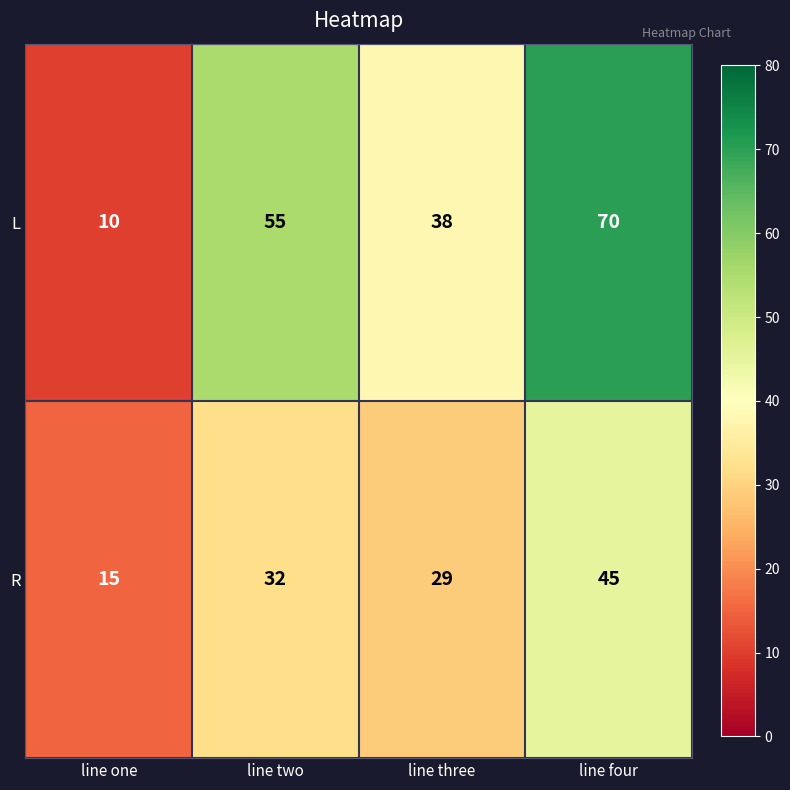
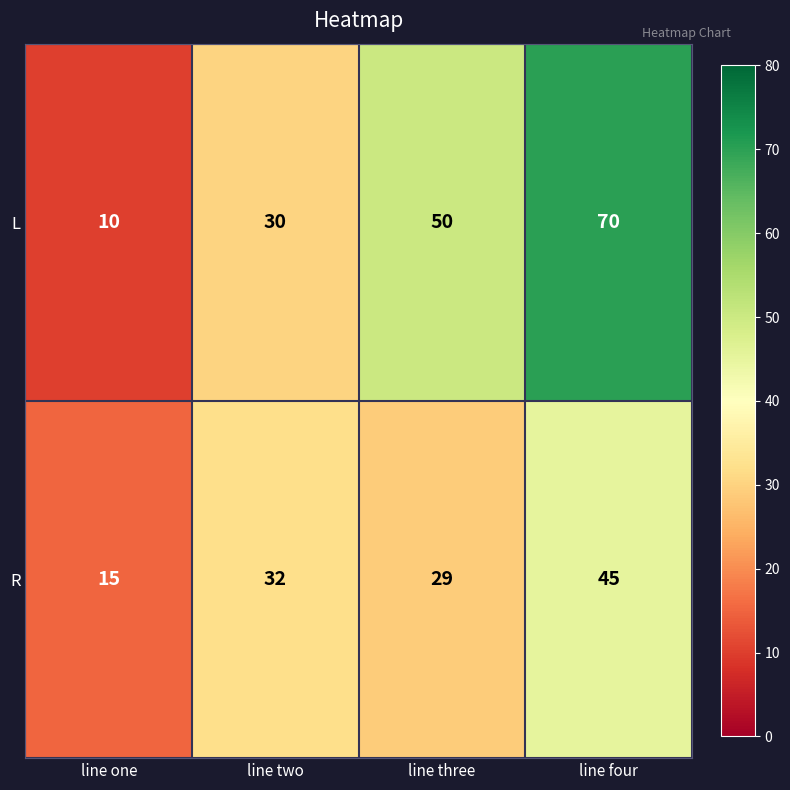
  {
    "L": {
      "line one": 10,
-     "line two": 55,
-     "line three": 38,
+     "line two": 30,
+     "line three": 50,
      "line four": 70
    },
    "R": {
      "line one": 15,
      "line two": 32,
      "line three": 29,
      "line four": 45
    }
  }
